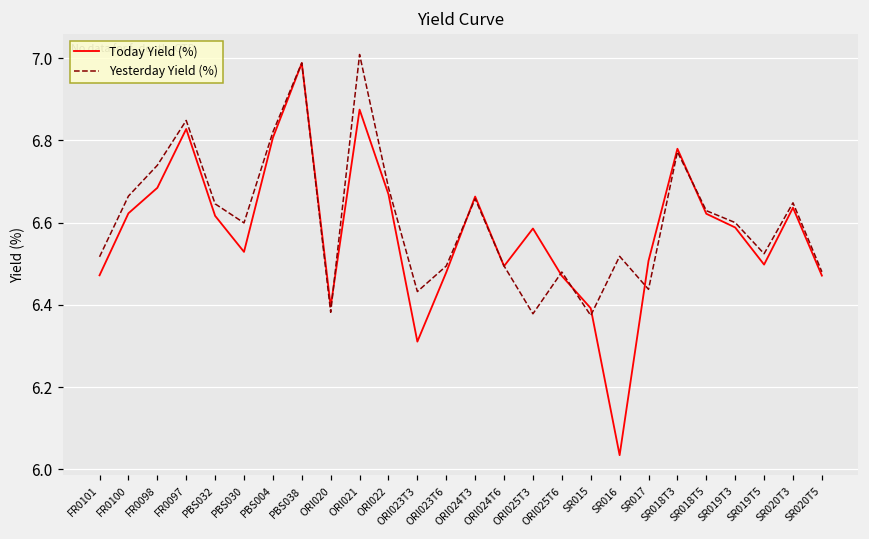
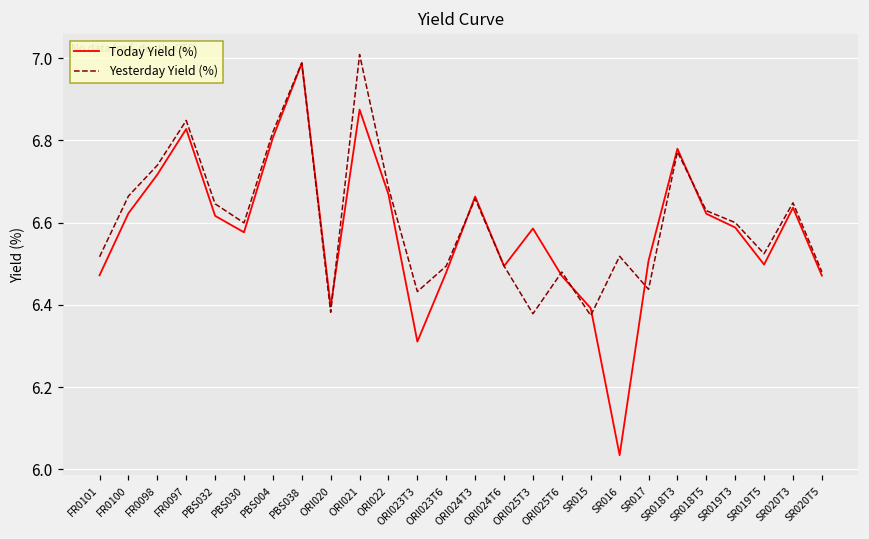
  {
    "Today Yield (%)": {
      "FR0101": 6.47,
      "FR0100": 6.62,
-     "FR0098": 6.68,
+     "FR0098": 6.72,
      "FR0097": 6.83,
      "PBS032": 6.62,
-     "PBS030": 6.53,
+     "PBS030": 6.58,
      "PBS004": 6.81,
      "ORI020": 6.40,
      "ORI021": 6.87,
      "ORI022": 6.67,
      "ORI023T3": 6.31,
      "ORI023T6": 6.48,
      "ORI025T3": 6.59,
      "ORI025T6": 6.47,
      "SR015": 6.39,
      "SR016": 6.03,
      "SR017": 6.51,
      "SR018T3": 6.78,
      "SR018T5": 6.62,
      "SR019T3": 6.59,
      "SR019T5": 6.50,
      "SR020T3": 6.64,
      "SR020T5": 6.47
    },
    "Yesterday Yield (%)": {
      "FR0101": 6.52,
      "FR0100": 6.66,
      "FR0098": 6.74,
      "FR0097": 6.85,
      "PBS032": 6.65,
      "PBS030": 6.60,
      "PBS004": 6.82,
      "ORI020": 6.38,
      "ORI021": 7.01,
      "ORI022": 6.69,
      "ORI023T3": 6.43,
      "ORI023T6": 6.49,
      "ORI025T3": 6.38,
      "ORI025T6": 6.48,
      "SR015": 6.37,
      "SR016": 6.52,
      "SR017": 6.44,
      "SR018T3": 6.77,
      "SR018T5": 6.63,
      "SR019T3": 6.60,
      "SR019T5": 6.52,
      "SR020T3": 6.65,
      "SR020T5": 6.48
    }
  }
